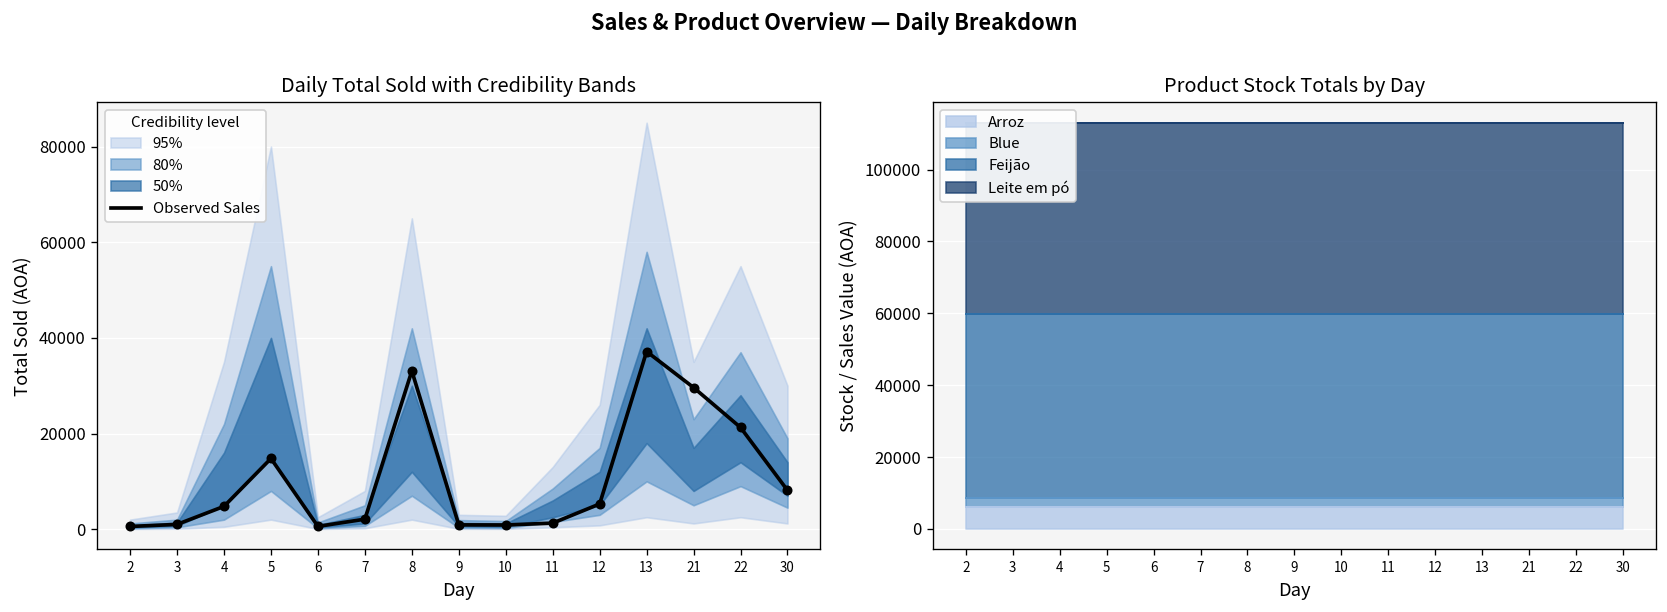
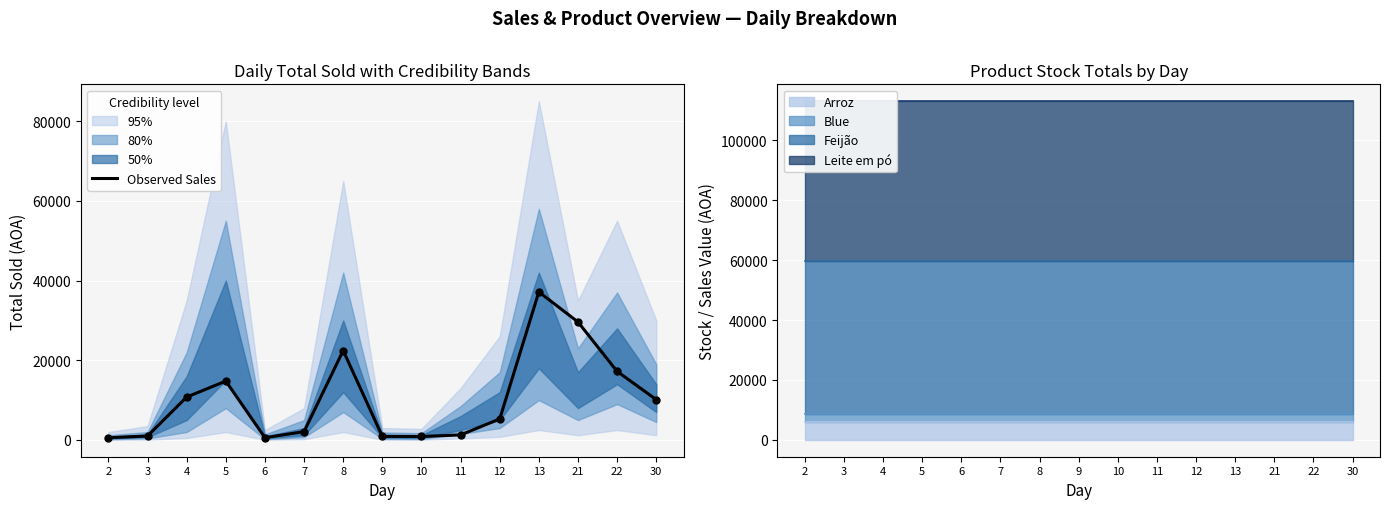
  {
    "Daily Total Sold with Credibility Bands": {
      "Observed Sales": {
-       "4": 5000,
+       "4": 11000,
        "5": 15000,
        "7": 2000,
-       "8": 33000,
+       "8": 22000,
        "11": 1000,
        "12": 5000,
        "13": 37000,
        "21": 30000,
-       "22": 21000,
-       "30": 8000
+       "22": 17000,
+       "30": 10000
      }
    },
    "Product Stock Totals by Day": {
      "Arroz": {
        "2": 6000,
        "3": 6000,
        "4": 6000,
        "5": 6000,
        "6": 6000,
        "7": 6000,
        "8": 6000,
        "9": 6000,
        "10": 6000,
        "11": 6000,
        "12": 6000,
        "13": 6000,
        "21": 6000,
        "22": 6000,
        "30": 6000
      }
    }
  }
